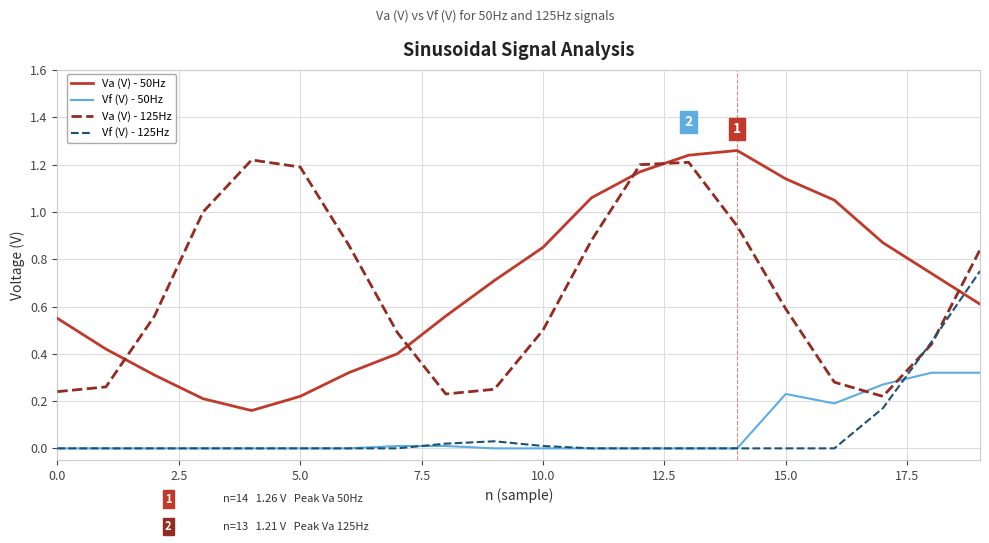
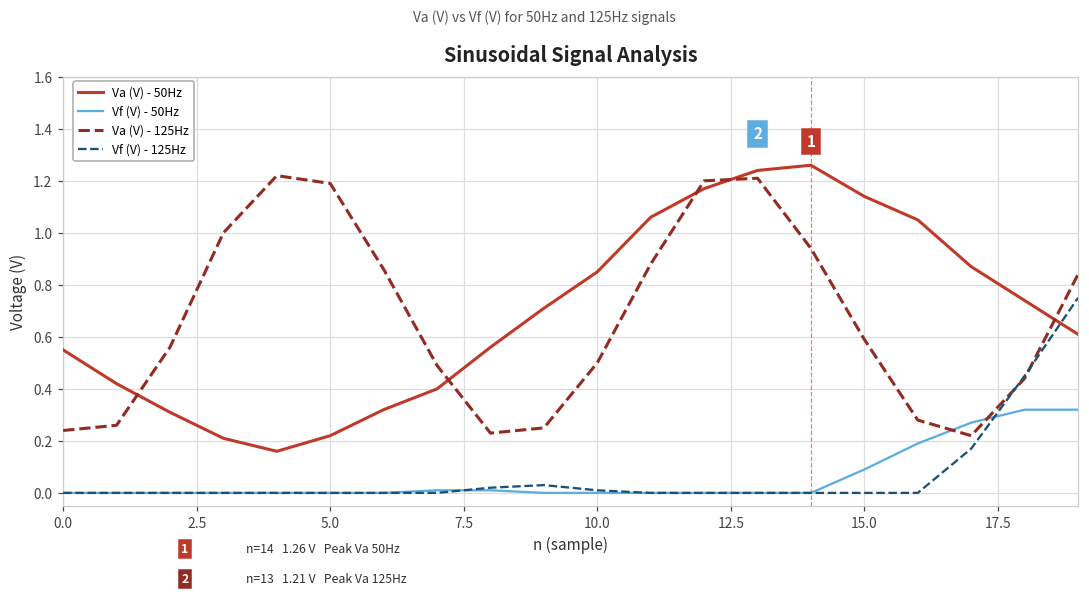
  {
    "Vf (V) - 50Hz": {
-     "15.0": 0.23
+     "15.0": 0.09
    },
    "Vf (V) - 125Hz": {
      "15.0": 0.00
    }
  }
